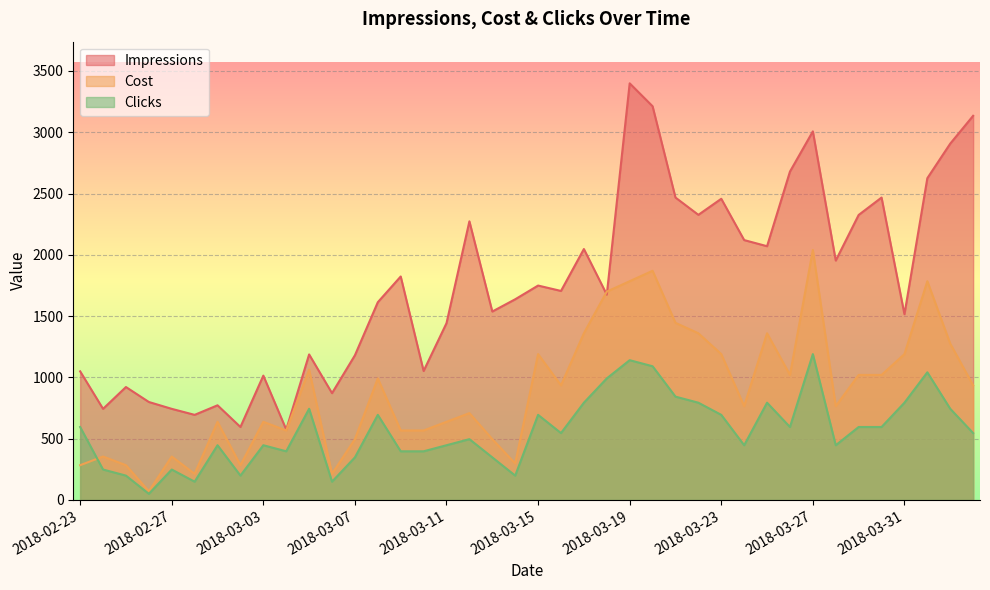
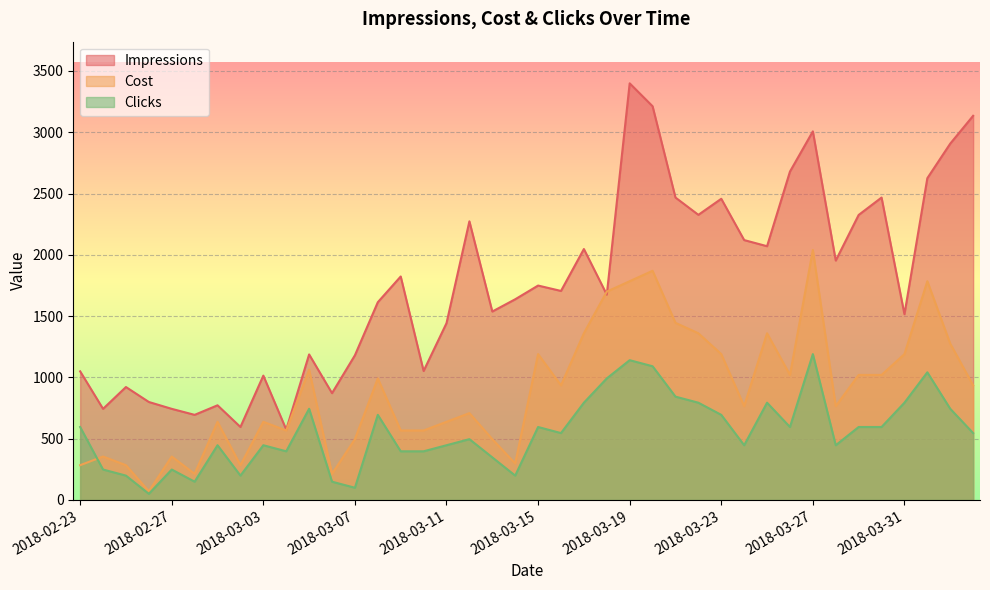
  {
    "Clicks": {
      "2018-02-23": 590,
      "2018-02-27": 250,
      "2018-03-03": 450,
-     "2018-03-07": 350,
+     "2018-03-07": 100,
      "2018-03-11": 450,
-     "2018-03-15": 690,
+     "2018-03-15": 590,
      "2018-03-19": 1140,
      "2018-03-23": 690,
      "2018-03-27": 1190,
      "2018-03-31": 790
    }
  }
